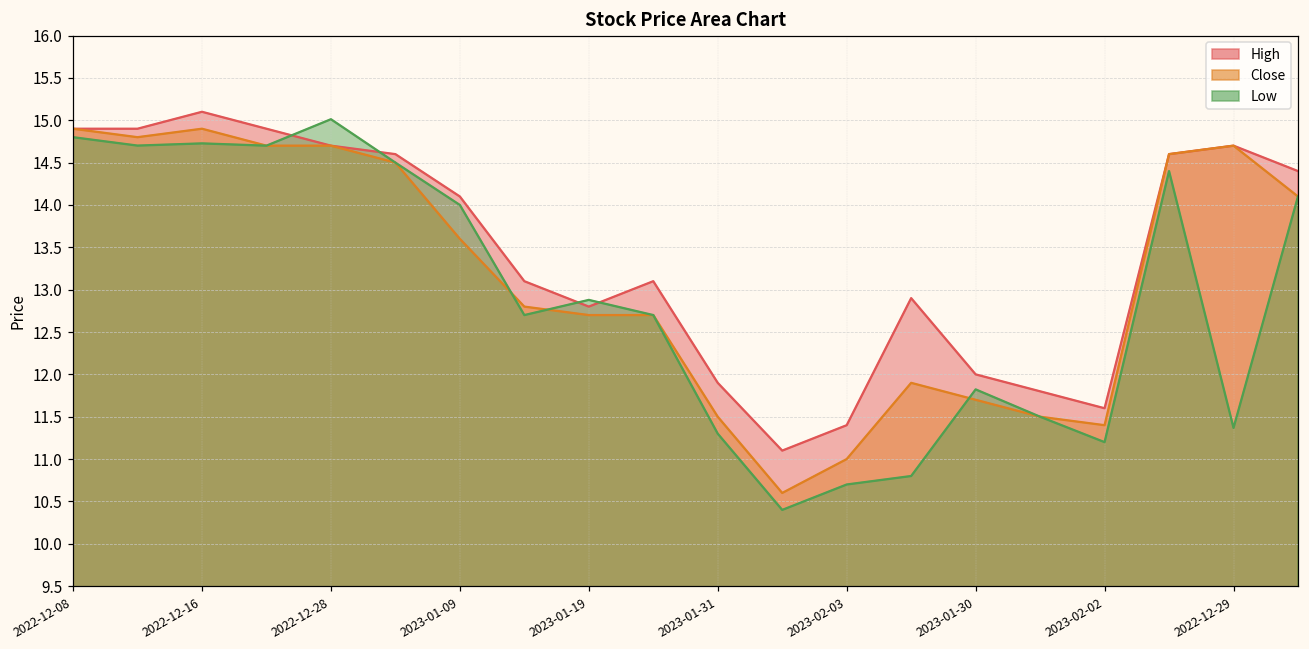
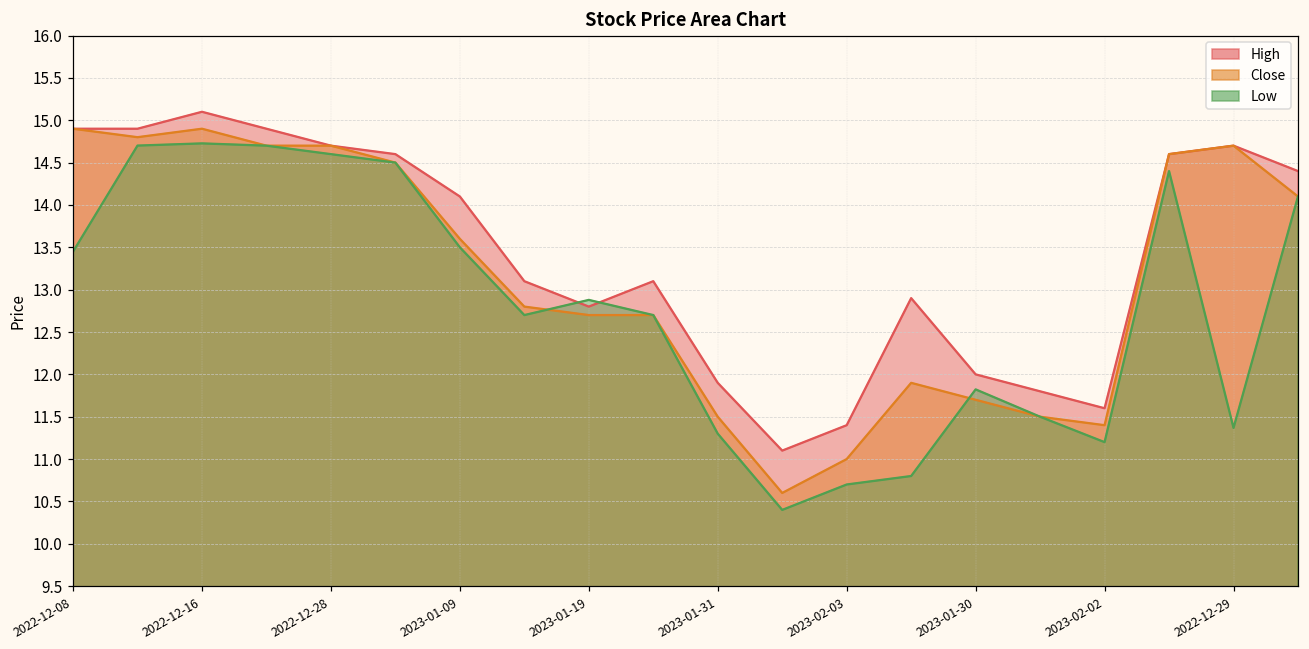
  {
    "Low": {
-     "2022-12-08": 14.8,
+     "2022-12-08": 13.4,
      "2022-12-16": 14.7,
-     "2022-12-28": 15.0,
-     "2023-01-09": 14.0,
+     "2022-12-28": 14.6,
+     "2023-01-09": 13.5,
      "2023-01-19": 12.9,
      "2023-01-31": 11.3,
      "2023-02-03": 10.7,
      "2023-01-30": 11.8,
      "2023-02-02": 11.2,
      "2022-12-29": 11.4
    }
  }
